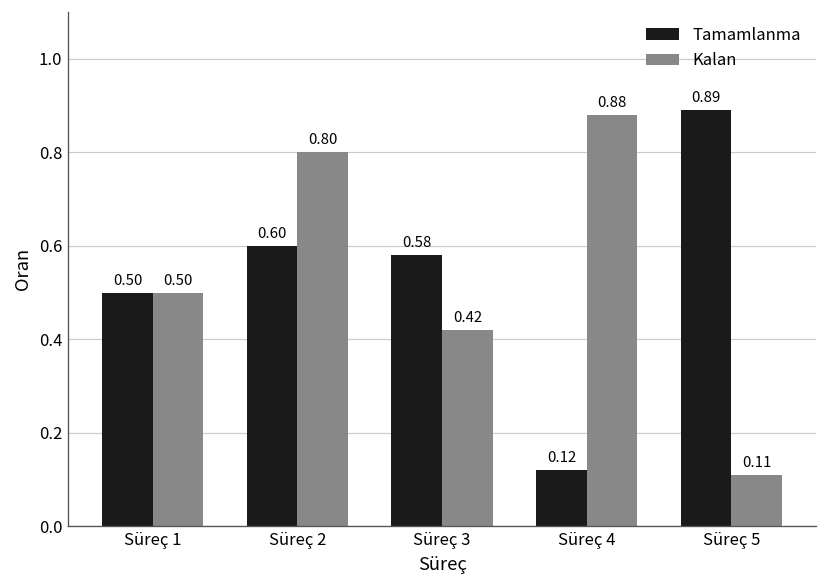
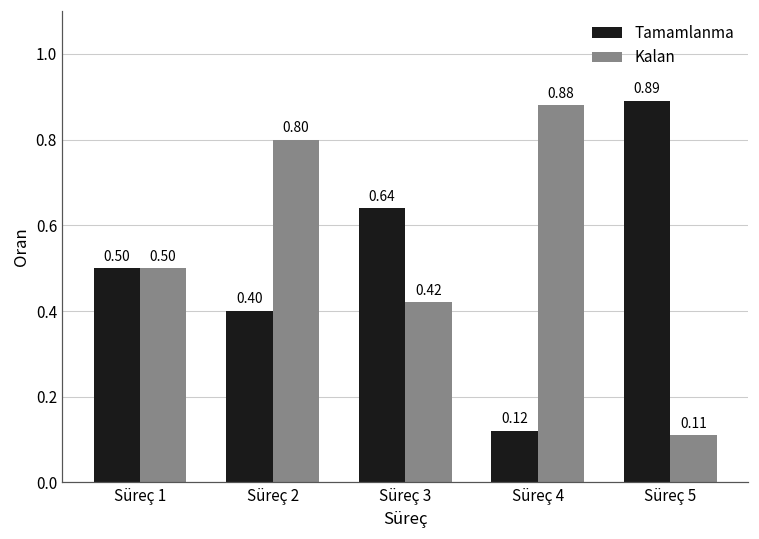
  {
    "Tamamlanma": {
      "Süreç 1": 0.50,
-     "Süreç 2": 0.60,
-     "Süreç 3": 0.58,
+     "Süreç 2": 0.40,
+     "Süreç 3": 0.64,
      "Süreç 4": 0.12,
      "Süreç 5": 0.89
    },
    "Kalan": {
      "Süreç 1": 0.50,
      "Süreç 2": 0.80,
      "Süreç 3": 0.42,
      "Süreç 4": 0.88,
      "Süreç 5": 0.11
    }
  }
